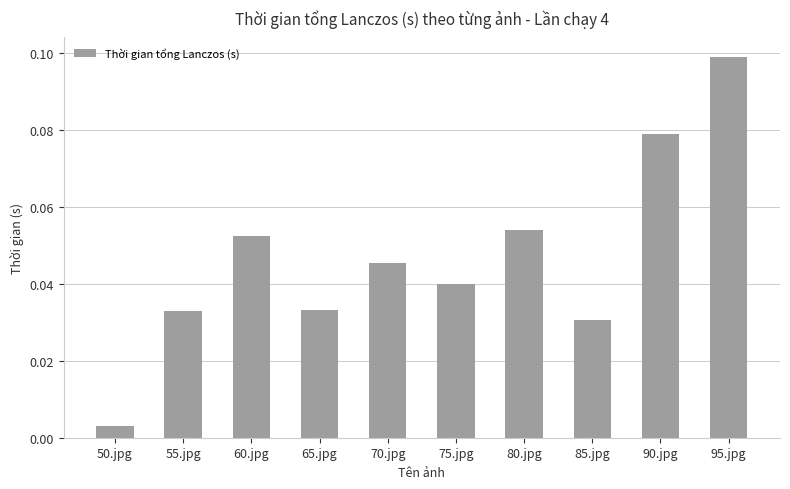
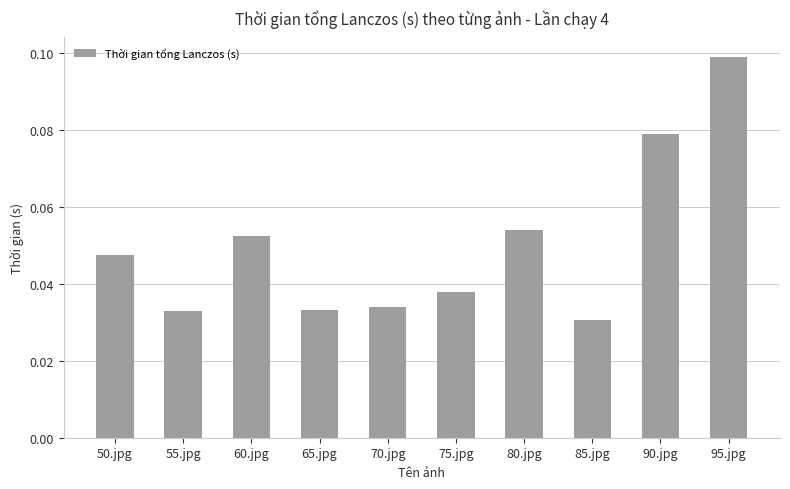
  {
-   "50.jpg": 0.003,
+   "50.jpg": 0.047,
    "55.jpg": 0.033,
    "60.jpg": 0.052,
    "65.jpg": 0.033,
-   "70.jpg": 0.045,
-   "75.jpg": 0.040,
+   "70.jpg": 0.034,
+   "75.jpg": 0.038,
    "80.jpg": 0.054,
    "85.jpg": 0.030,
    "90.jpg": 0.079,
    "95.jpg": 0.099
  }
